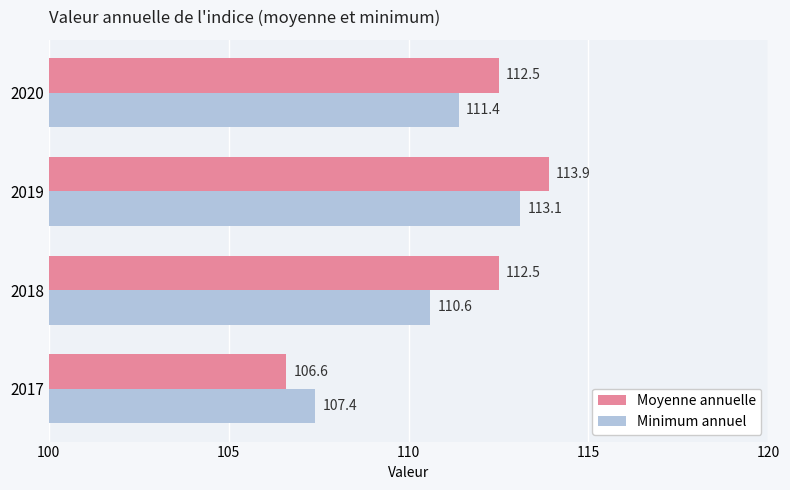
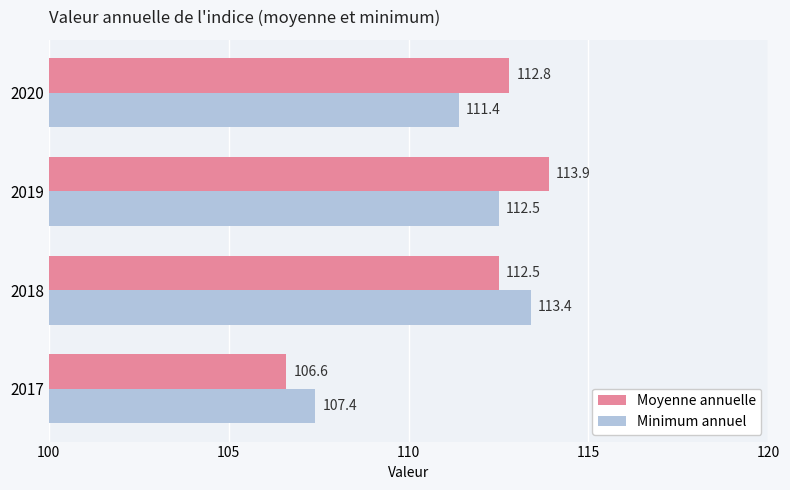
  {
    "Moyenne annuelle": {
-     "2020": 112.5,
+     "2020": 112.8,
      "2019": 113.9,
      "2018": 112.5,
      "2017": 106.6
    },
    "Minimum annuel": {
      "2020": 111.4,
-     "2019": 113.1,
-     "2018": 110.6,
+     "2019": 112.5,
+     "2018": 113.4,
      "2017": 107.4
    }
  }
